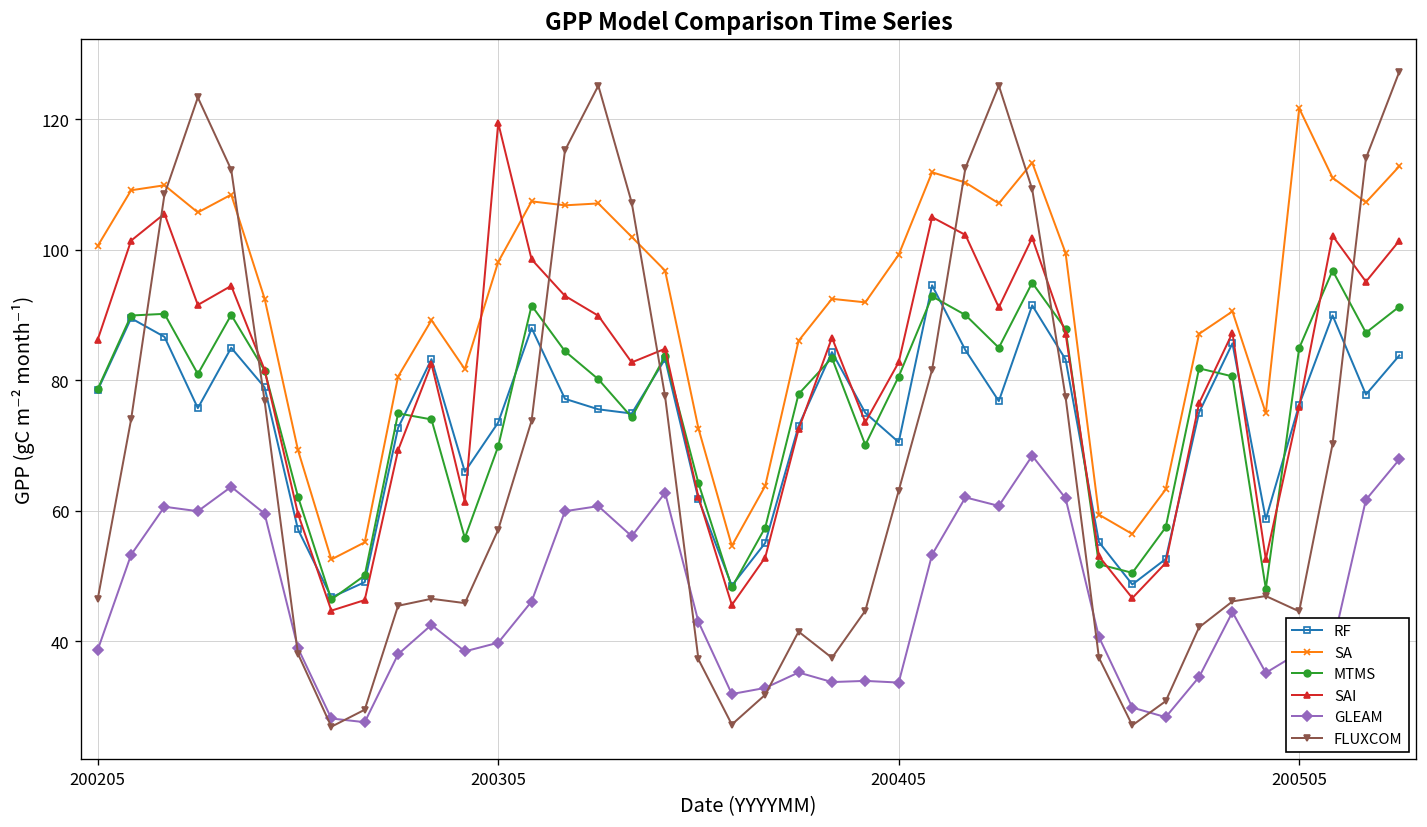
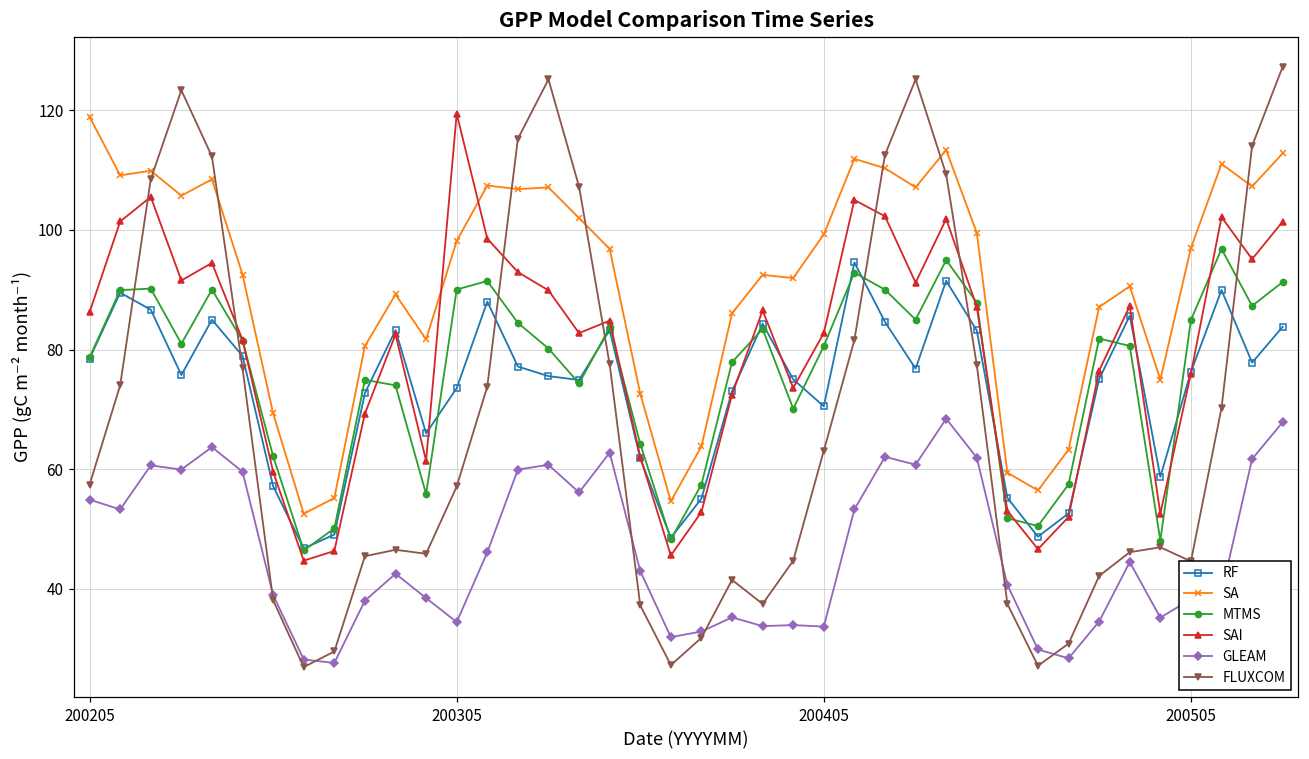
  {
    "RF": {
      "200305": 74,
      "200405": 71
    },
    "SA": {
-     "200205": 101,
+     "200205": 119,
      "200305": 98,
      "200405": 99,
-     "200505": 122
+     "200505": 97
    },
    "MTMS": {
-     "200305": 70,
+     "200305": 90,
      "200405": 81,
      "200505": 85
    },
    "SAI": {
      "200205": 86,
      "200305": 119,
      "200405": 83
    },
    "GLEAM": {
-     "200205": 39,
-     "200305": 40,
+     "200205": 55,
+     "200305": 34,
      "200405": 34
    },
    "FLUXCOM": {
-     "200205": 46,
+     "200205": 57,
      "200305": 57,
      "200405": 63
    }
  }
